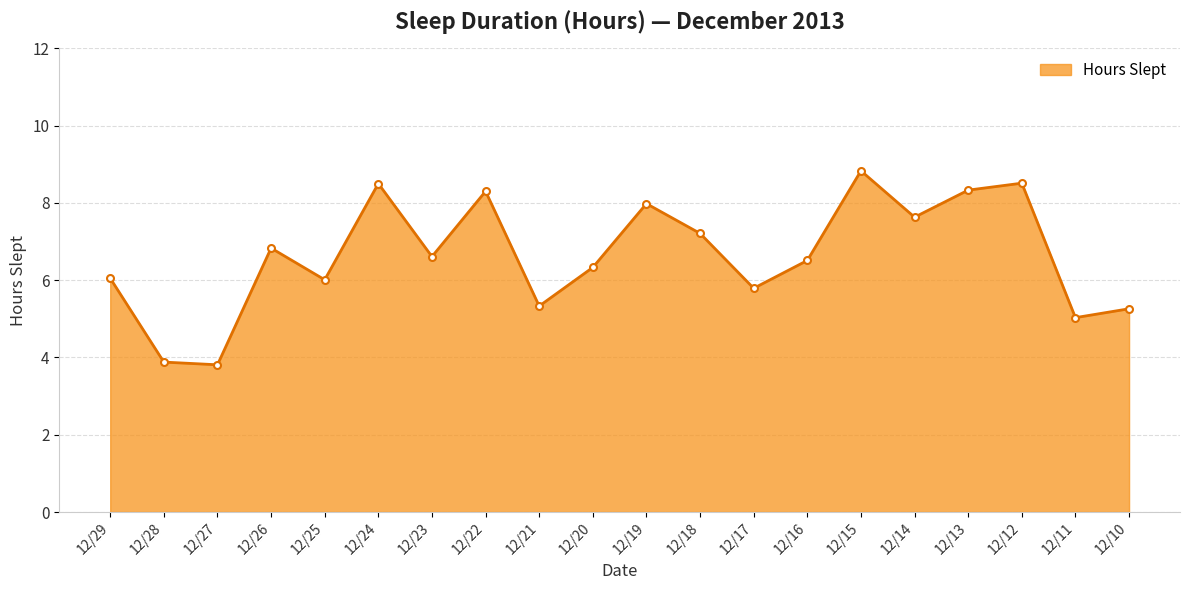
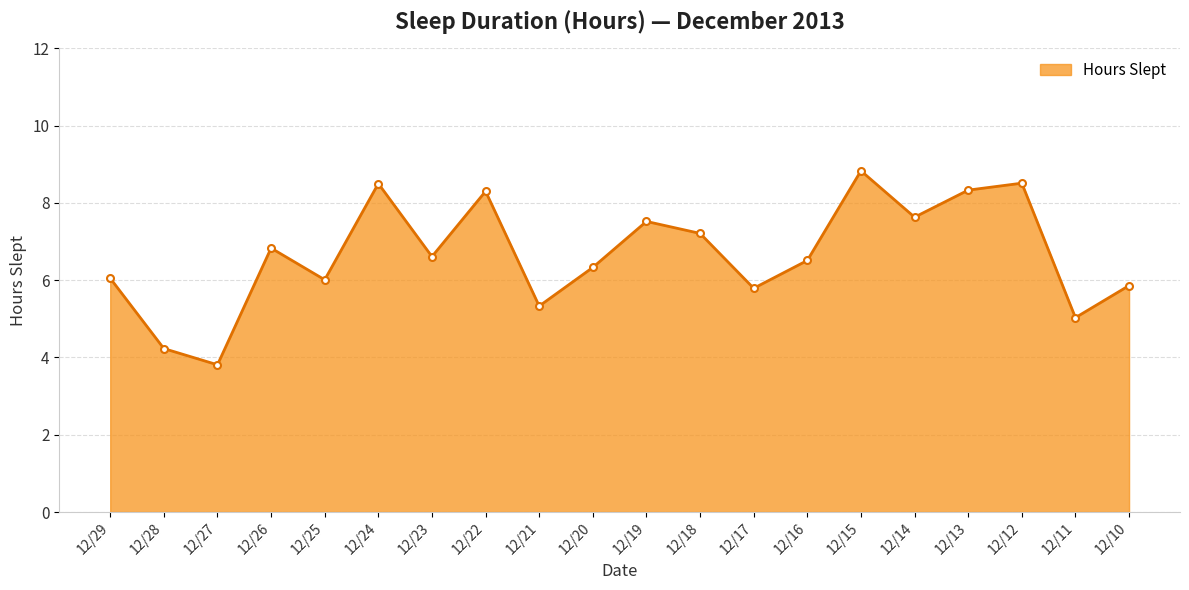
  {
    "12/29": 6.1,
-   "12/28": 3.9,
+   "12/28": 4.2,
    "12/27": 3.8,
    "12/26": 6.8,
    "12/25": 6.0,
    "12/24": 8.5,
    "12/23": 6.6,
    "12/22": 8.3,
    "12/21": 5.3,
    "12/20": 6.3,
-   "12/19": 8.0,
+   "12/19": 7.5,
    "12/18": 7.2,
    "12/17": 5.8,
    "12/16": 6.5,
    "12/15": 8.8,
    "12/14": 7.6,
    "12/13": 8.3,
    "12/12": 8.5,
    "12/11": 5.0,
-   "12/10": 5.3
+   "12/10": 5.9
  }
